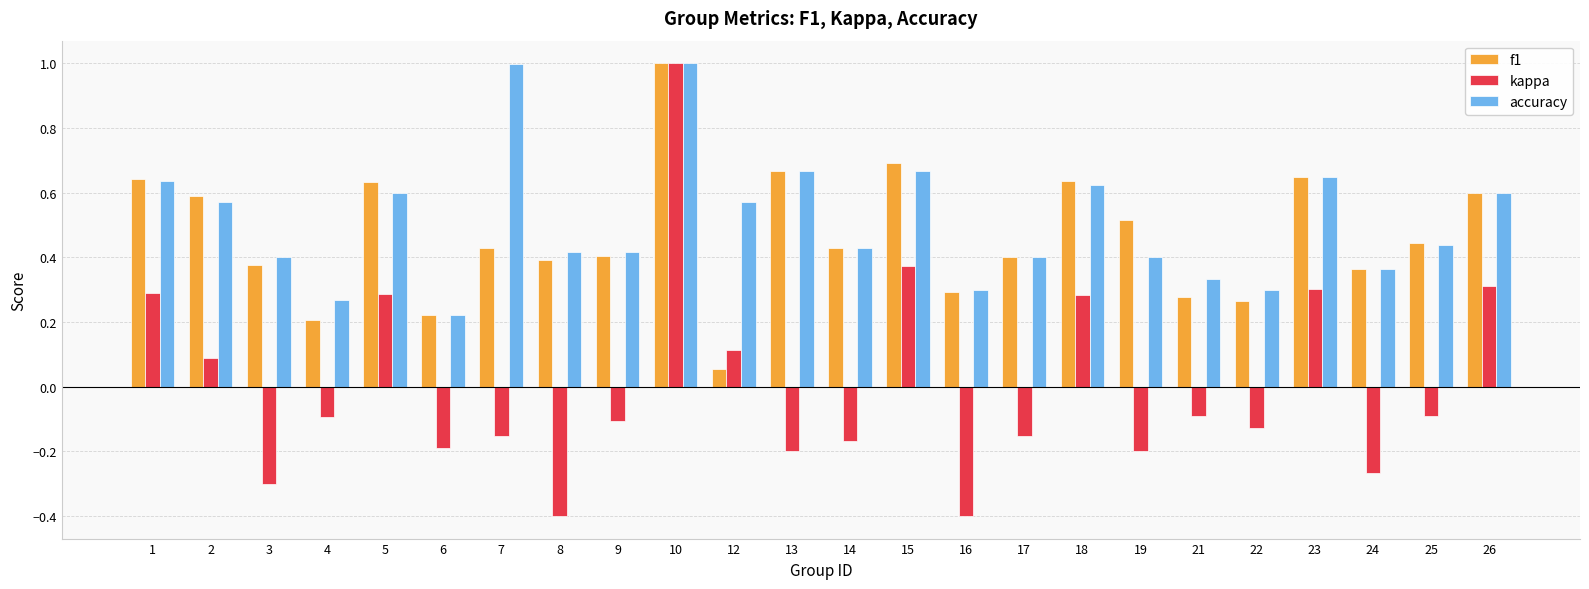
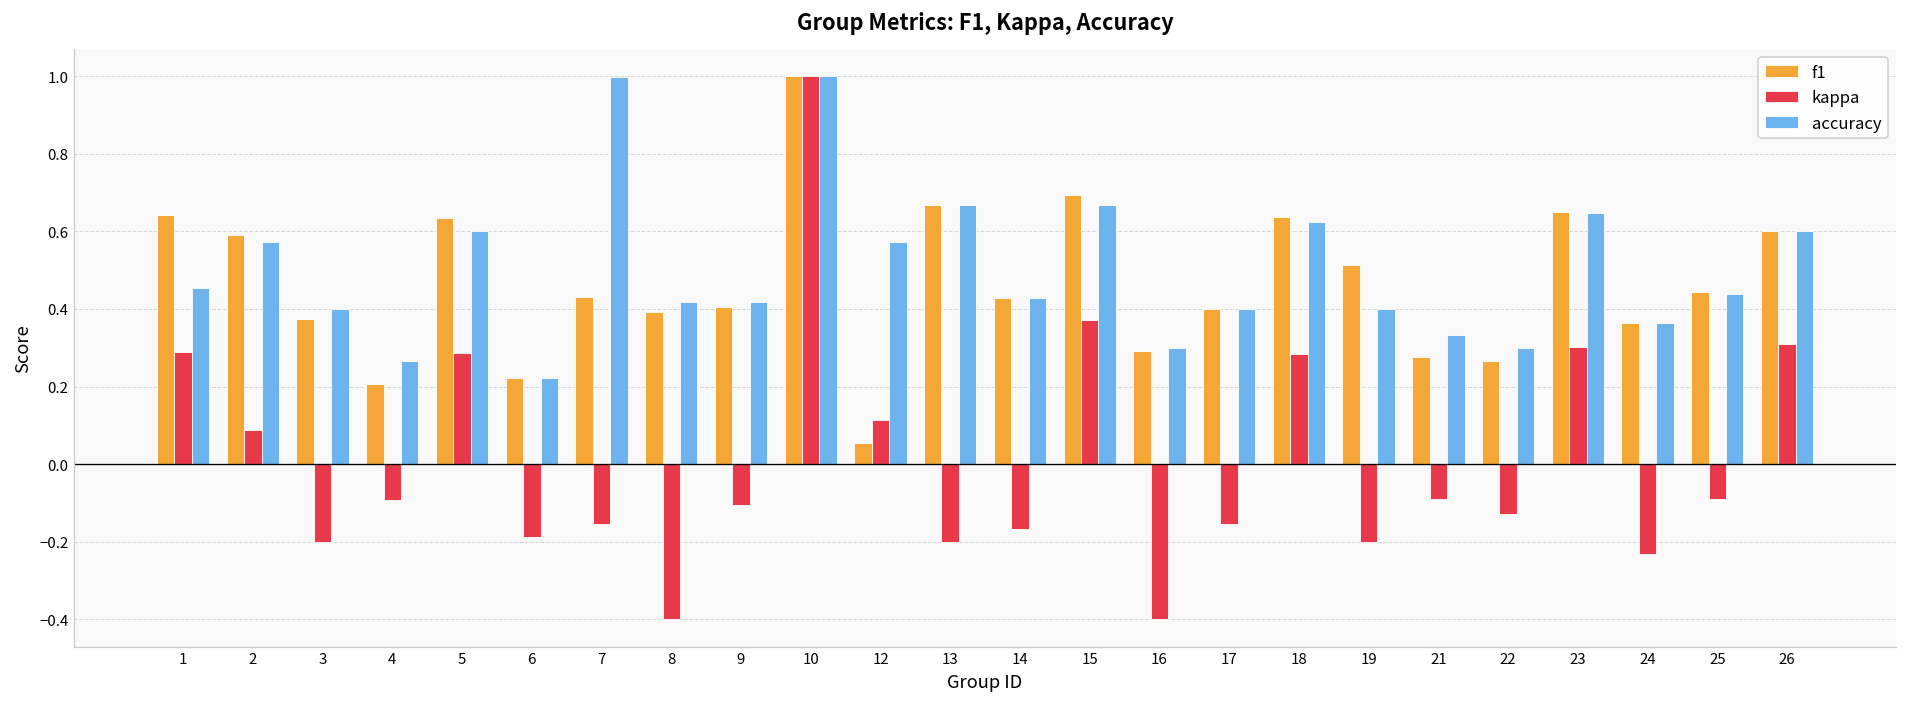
  {
    "f1": {
      "1": 0.64,
      "2": 0.59,
      "3": 0.38,
      "4": 0.21,
      "5": 0.63,
      "6": 0.22,
      "7": 0.43,
      "8": 0.39,
      "9": 0.40,
      "10": 1.00,
      "12": 0.05,
      "13": 0.67,
      "14": 0.43,
      "15": 0.69,
      "16": 0.29,
      "17": 0.40,
      "18": 0.64,
      "19": 0.51,
      "21": 0.28,
      "22": 0.26,
      "23": 0.65,
      "24": 0.36,
      "25": 0.44,
      "26": 0.60
    },
    "kappa": {
      "1": 0.29,
      "2": 0.09,
-     "3": -0.3,
+     "3": -0.2,
      "4": -0.09,
      "5": 0.29,
      "6": -0.19,
      "7": -0.15,
      "8": -0.40,
      "9": -0.11,
      "10": 1.00,
      "12": 0.11,
      "13": -0.20,
      "14": -0.17,
      "15": 0.37,
      "16": -0.40,
      "17": -0.15,
      "18": 0.28,
      "19": -0.20,
      "21": -0.09,
      "22": -0.13,
      "23": 0.30,
-     "24": -0.27,
+     "24": -0.23,
      "25": -0.09,
      "26": 0.31
    },
    "accuracy": {
-     "1": 0.64,
+     "1": 0.45,
      "2": 0.57,
      "3": 0.40,
      "4": 0.27,
      "5": 0.60,
      "6": 0.22,
      "7": 1.00,
      "8": 0.42,
      "9": 0.42,
      "10": 1.00,
      "12": 0.57,
      "13": 0.67,
      "14": 0.43,
      "15": 0.67,
      "16": 0.30,
      "17": 0.40,
      "18": 0.63,
      "19": 0.40,
      "21": 0.33,
      "22": 0.30,
      "23": 0.65,
      "24": 0.36,
      "25": 0.44,
      "26": 0.60
    }
  }
